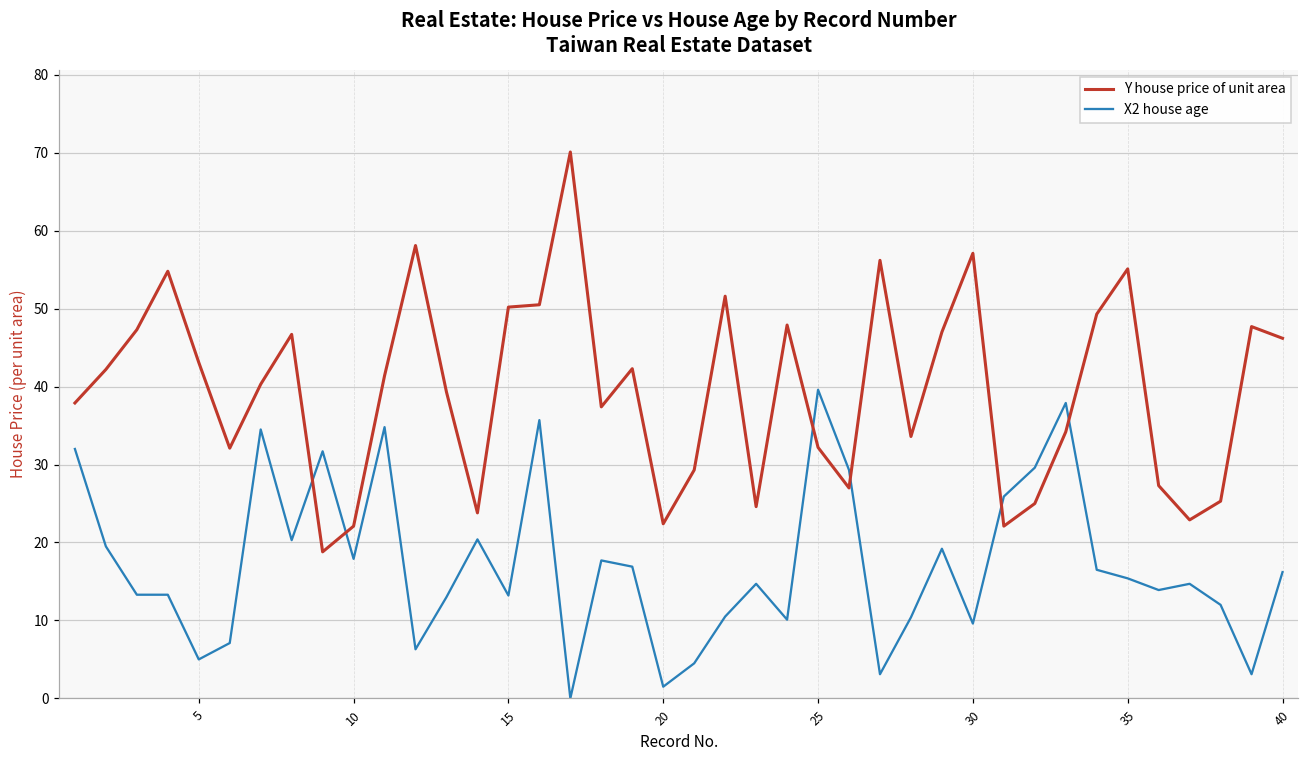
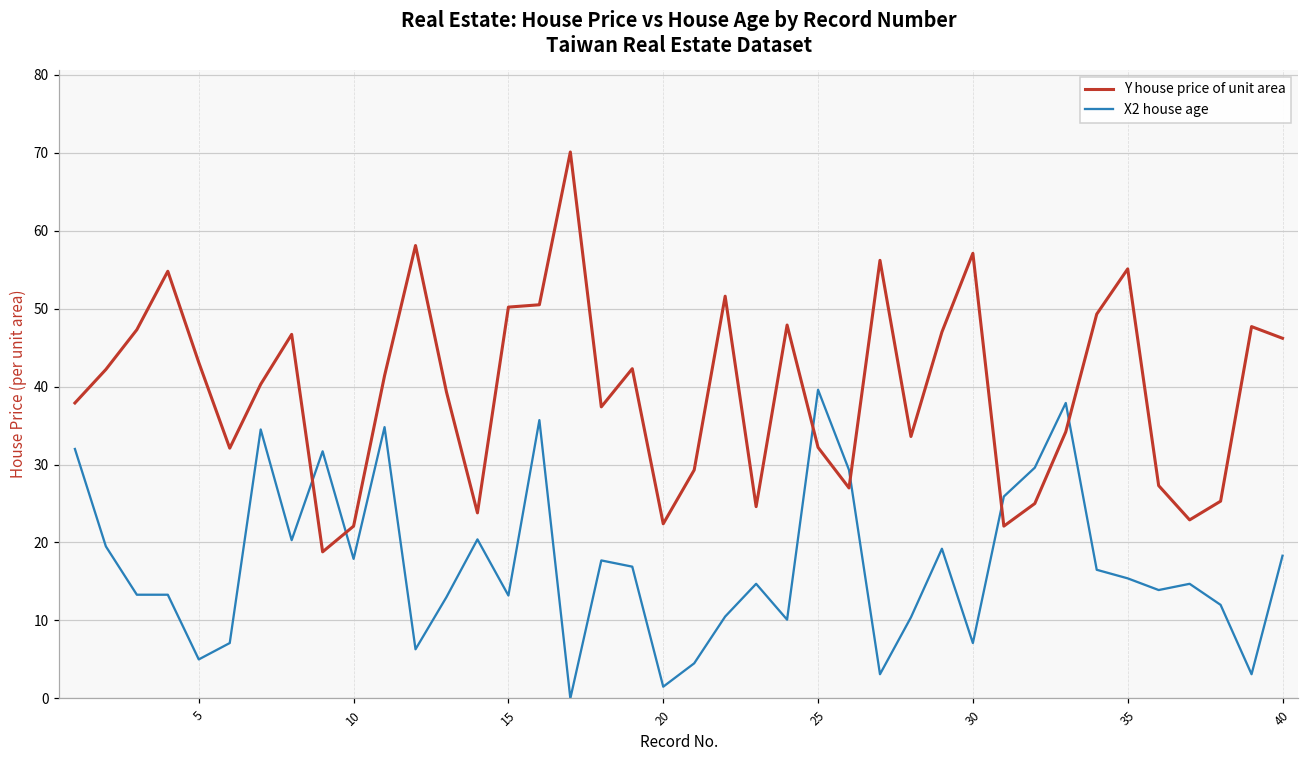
  {
    "Y house price of unit area": {
      "5": 43,
      "10": 22,
      "15": 50,
      "20": 22,
      "25": 32,
      "30": 57,
      "35": 55,
      "40": 46
    },
    "X2 house age": {
      "5": 5,
      "10": 18,
      "15": 13,
      "20": 2,
      "25": 40,
-     "30": 10,
+     "30": 7,
      "35": 15,
-     "40": 16
+     "40": 18
    }
  }
